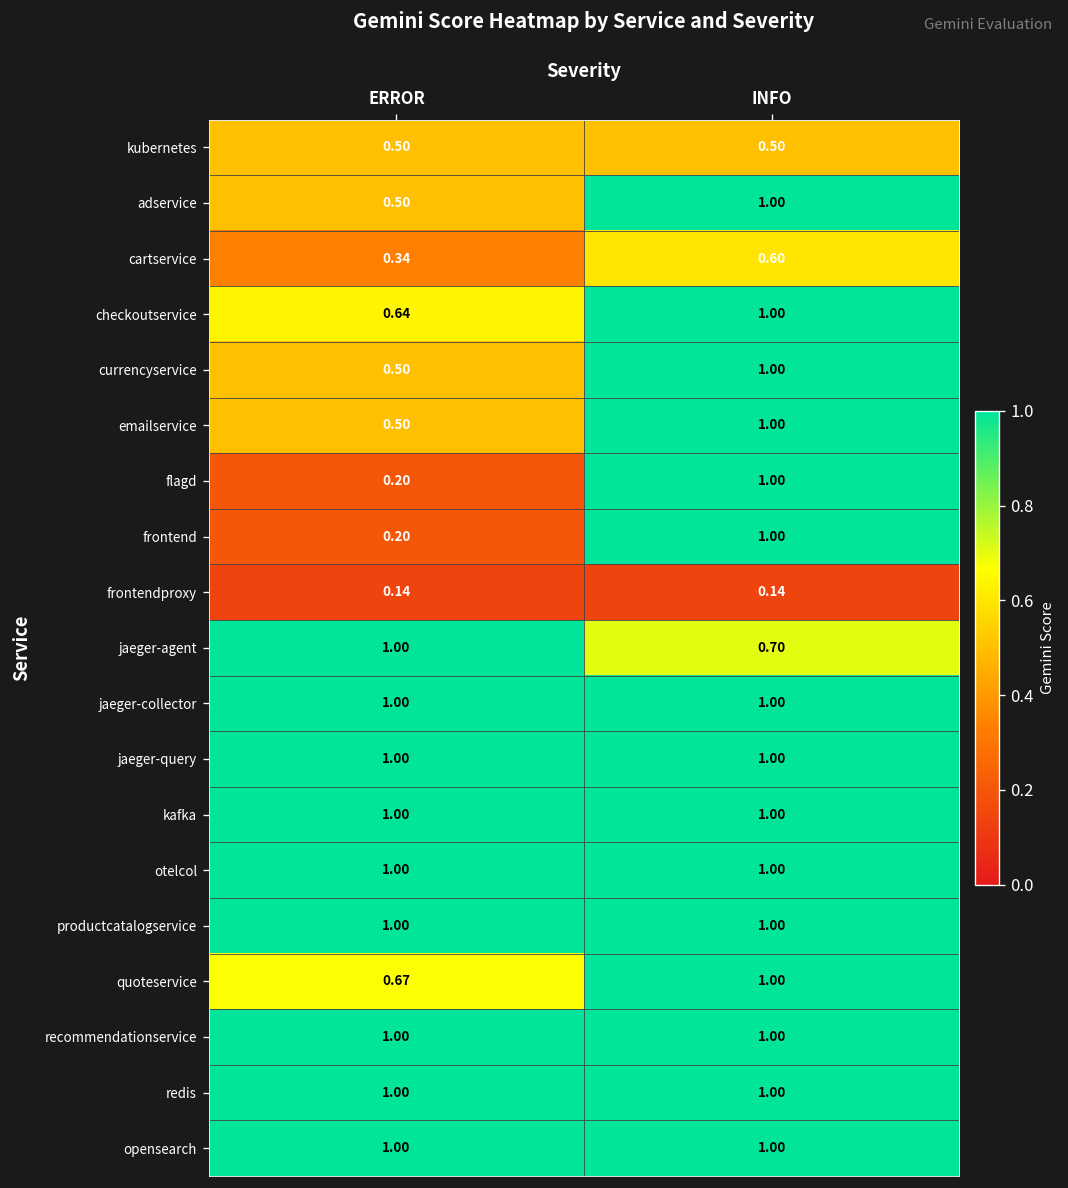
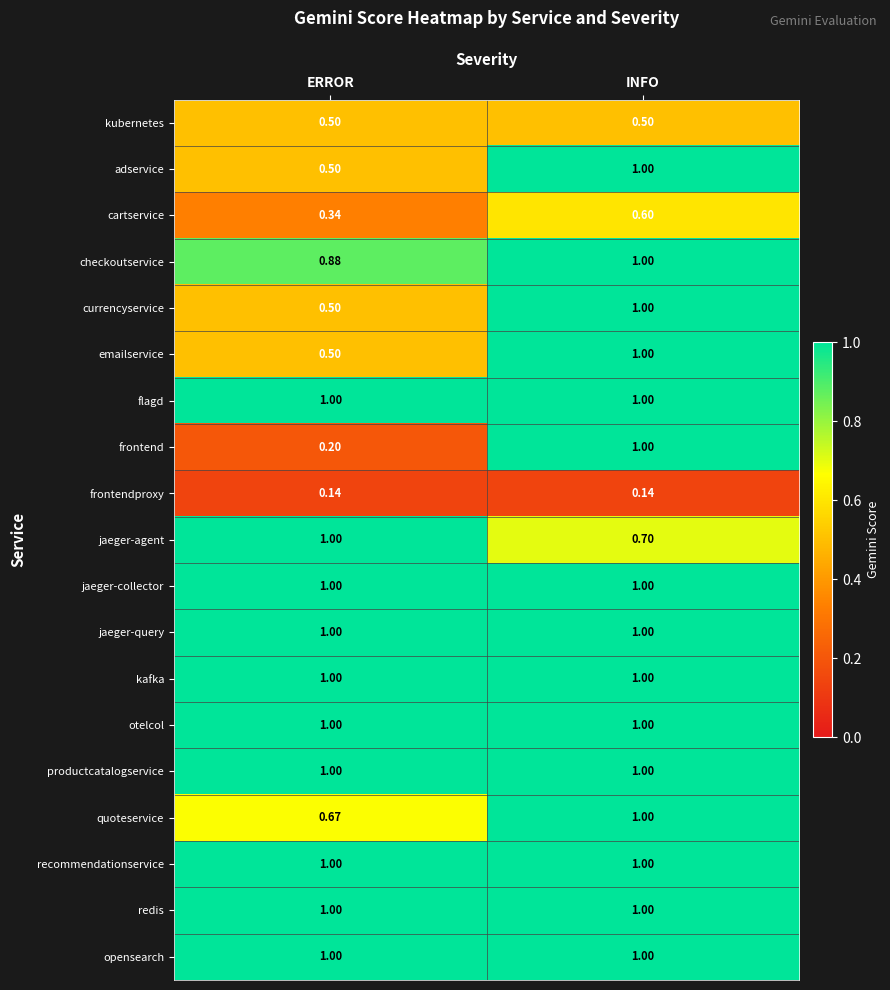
  {
    "kubernetes": {
      "ERROR": 0.50,
      "INFO": 0.50
    },
    "adservice": {
      "ERROR": 0.50,
      "INFO": 1.00
    },
    "cartservice": {
      "ERROR": 0.34,
      "INFO": 0.60
    },
    "checkoutservice": {
-     "ERROR": 0.64,
+     "ERROR": 0.88,
      "INFO": 1.00
    },
    "currencyservice": {
      "ERROR": 0.50,
      "INFO": 1.00
    },
    "emailservice": {
      "ERROR": 0.50,
      "INFO": 1.00
    },
    "flagd": {
-     "ERROR": 0.20,
+     "ERROR": 1.00,
      "INFO": 1.00
    },
    "frontend": {
      "ERROR": 0.20,
      "INFO": 1.00
    },
    "frontendproxy": {
      "ERROR": 0.14,
      "INFO": 0.14
    },
    "jaeger-agent": {
      "ERROR": 1.00,
      "INFO": 0.70
    },
    "jaeger-collector": {
      "ERROR": 1.00,
      "INFO": 1.00
    },
    "jaeger-query": {
      "ERROR": 1.00,
      "INFO": 1.00
    },
    "kafka": {
      "ERROR": 1.00,
      "INFO": 1.00
    },
    "otelcol": {
      "ERROR": 1.00,
      "INFO": 1.00
    },
    "productcatalogservice": {
      "ERROR": 1.00,
      "INFO": 1.00
    },
    "quoteservice": {
      "ERROR": 0.67,
      "INFO": 1.00
    },
    "recommendationservice": {
      "ERROR": 1.00,
      "INFO": 1.00
    },
    "redis": {
      "ERROR": 1.00,
      "INFO": 1.00
    },
    "opensearch": {
      "ERROR": 1.00,
      "INFO": 1.00
    }
  }
